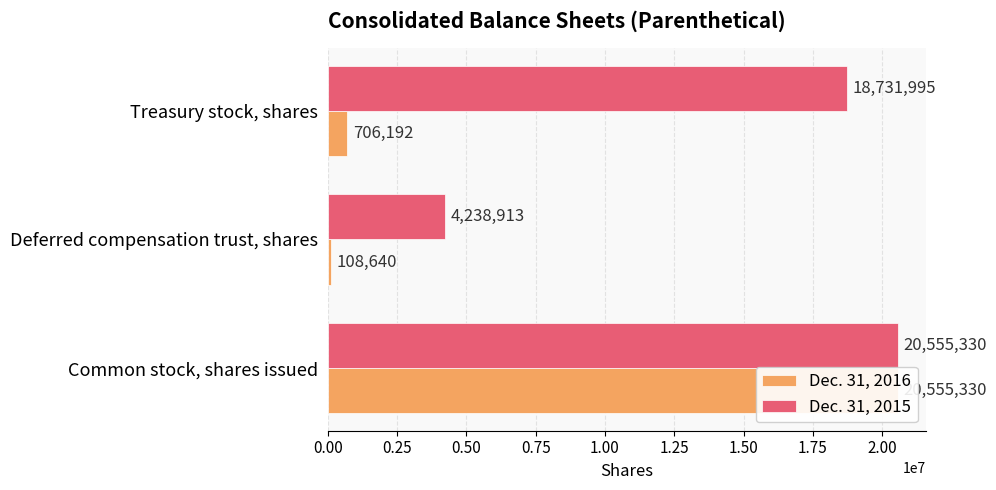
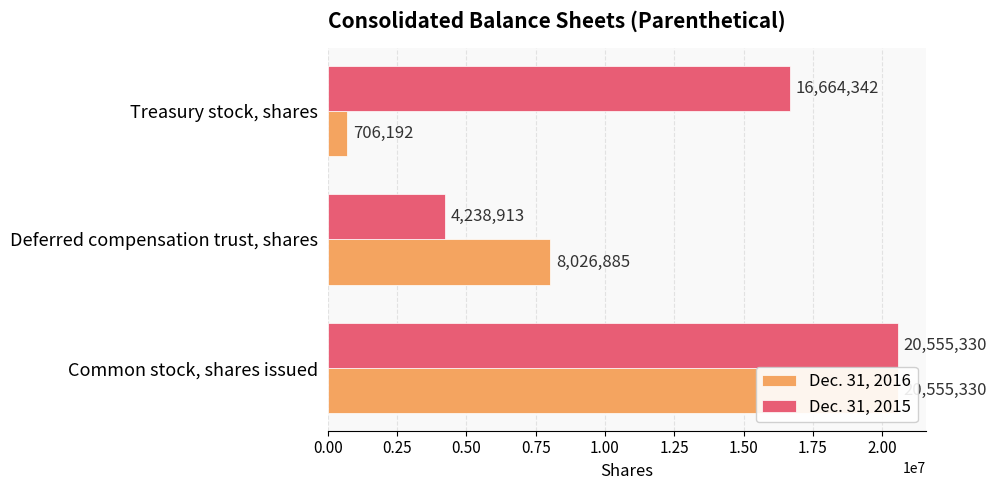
  {
    "Dec. 31, 2016": {
      "Treasury stock, shares": "706,192",
-     "Deferred compensation trust, shares": "108,640"
+     "Deferred compensation trust, shares": "8,026,885"
    },
    "Dec. 31, 2015": {
-     "Treasury stock, shares": "18,731,995",
+     "Treasury stock, shares": "16,664,342",
      "Deferred compensation trust, shares": "4,238,913",
      "Common stock, shares issued": "20,555,330"
    }
  }
